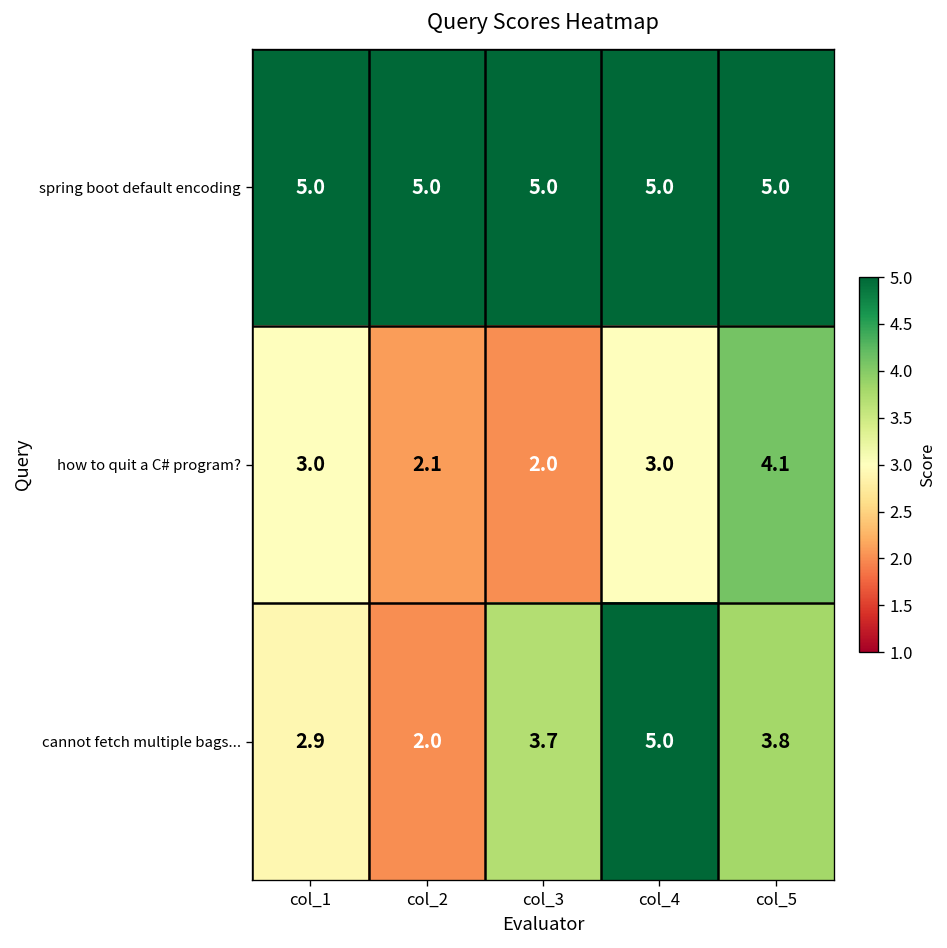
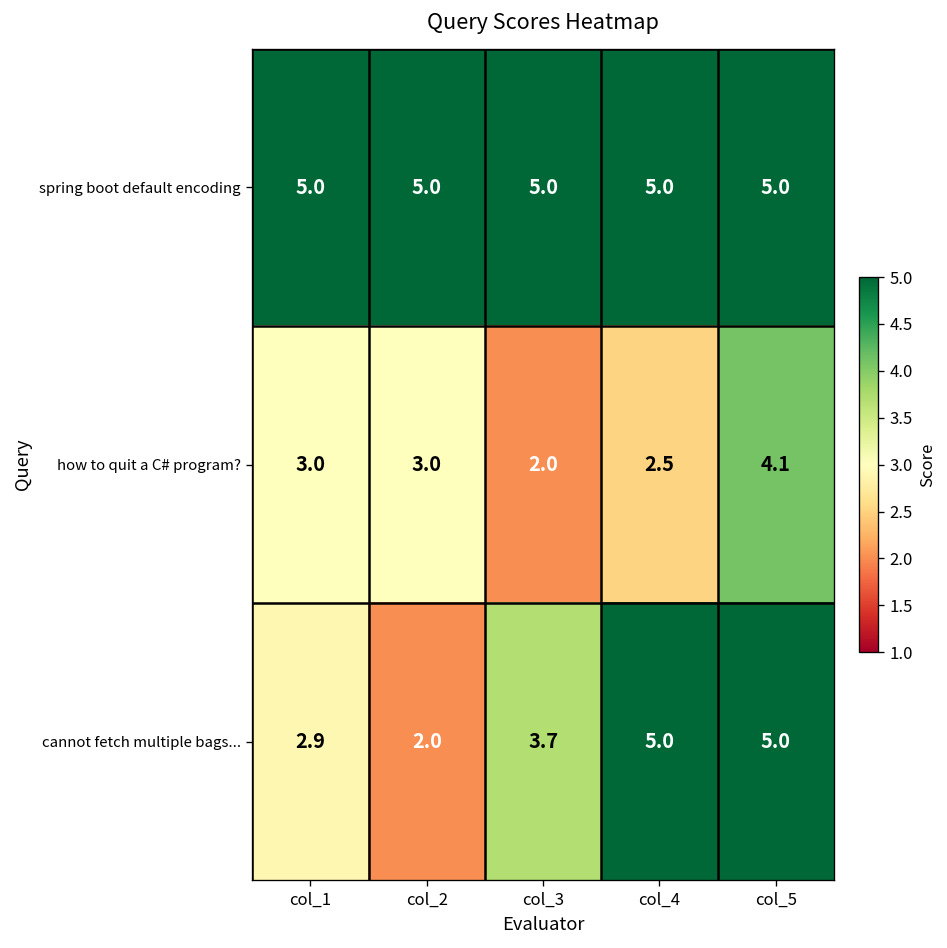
  {
    "spring boot default encoding": {
      "col_1": 5.0,
      "col_2": 5.0,
      "col_3": 5.0,
      "col_4": 5.0,
      "col_5": 5.0
    },
    "how to quit a C# program?": {
      "col_1": 3.0,
-     "col_2": 2.1,
+     "col_2": 3.0,
      "col_3": 2.0,
-     "col_4": 3.0,
+     "col_4": 2.5,
      "col_5": 4.1
    },
    "cannot fetch multiple bags...": {
      "col_1": 2.9,
      "col_2": 2.0,
      "col_3": 3.7,
      "col_4": 5.0,
-     "col_5": 3.8
+     "col_5": 5.0
    }
  }
